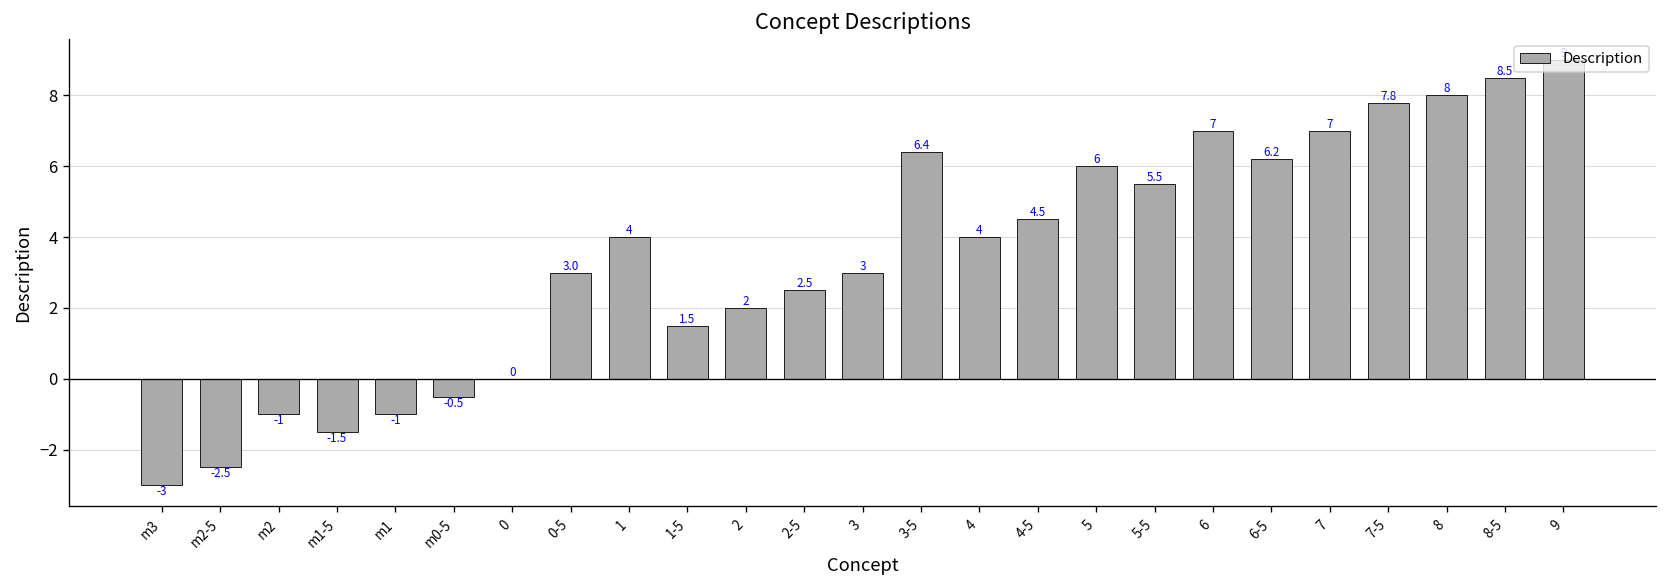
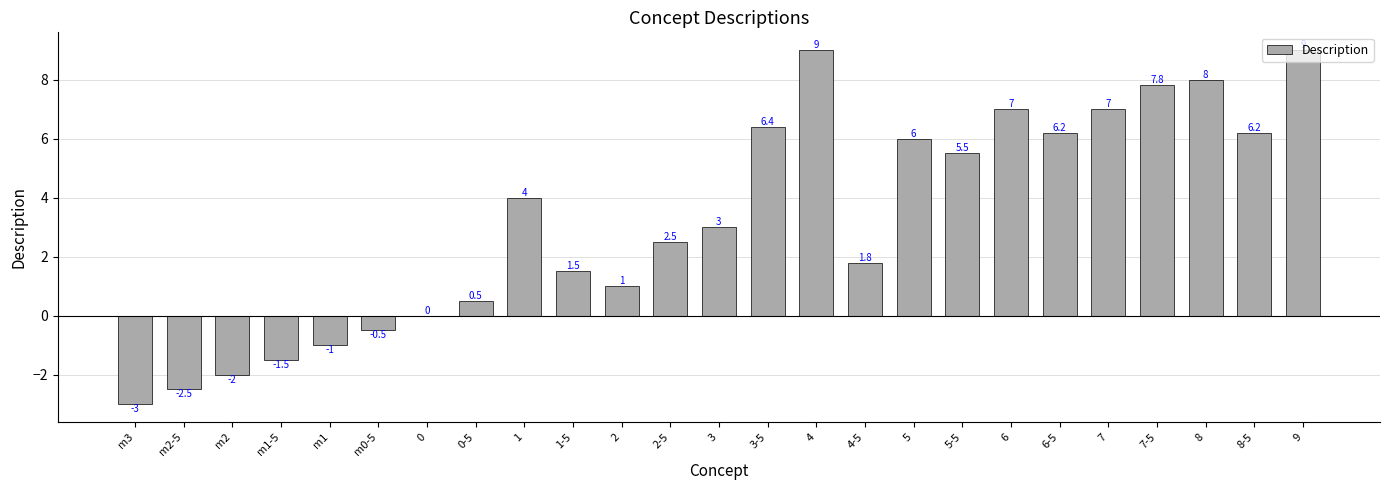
  {
    "m3": -3,
    "m2-5": -2.5,
-   "m2": -1,
+   "m2": -2,
    "m1-5": -1.5,
    "m1": -1,
    "m0-5": -0.5,
    "0": 0,
-   "0-5": 3.0,
+   "0-5": 0.5,
    "1": 4,
    "1-5": 1.5,
-   "2": 2,
+   "2": 1,
    "2-5": 2.5,
    "3": 3,
    "3-5": 6.4,
-   "4": 4,
-   "4-5": 4.5,
+   "4": 9,
+   "4-5": 1.8,
    "5": 6,
    "5-5": 5.5,
    "6": 7,
    "6-5": 6.2,
    "7": 7,
    "7-5": 7.8,
    "8": 8,
-   "8-5": 8.5
+   "8-5": 6.2
  }
